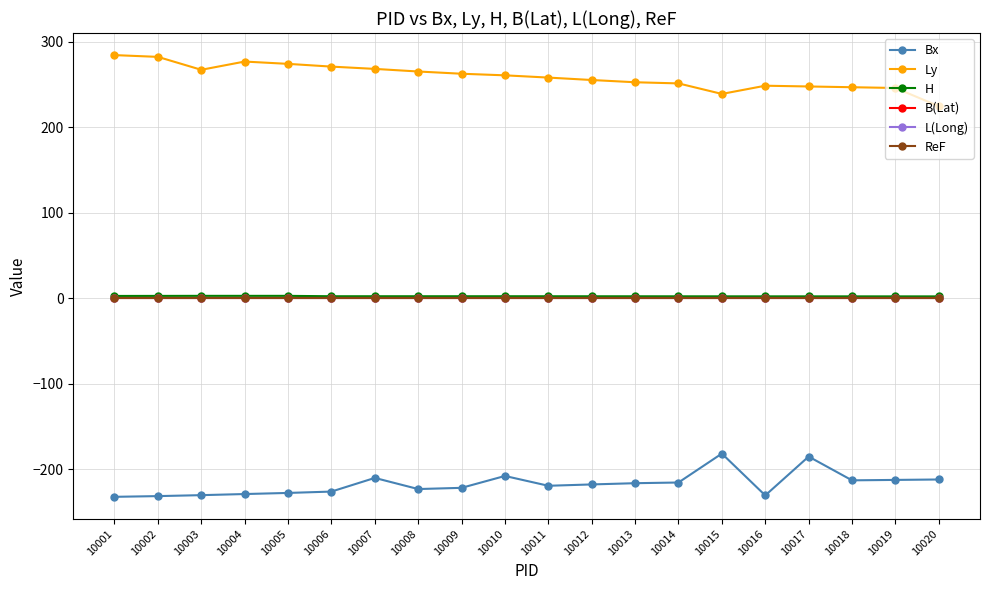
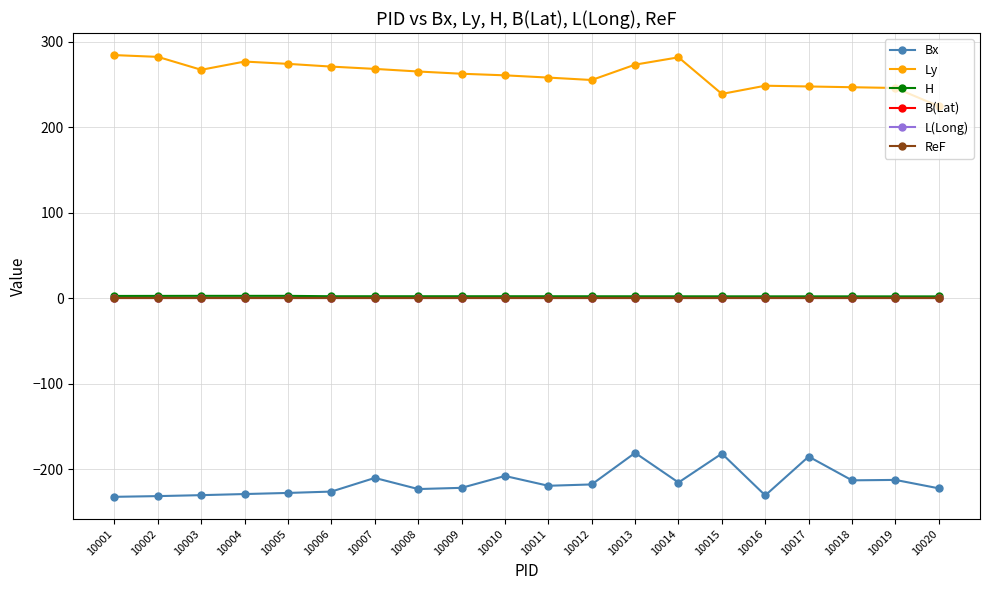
  {
    "Bx": {
      "10001": -230,
      "10002": -230,
      "10003": -230,
      "10004": -230,
      "10005": -230,
      "10006": -230,
      "10007": -210,
      "10008": -220,
      "10009": -220,
      "10010": -210,
      "10011": -220,
      "10012": -220,
-     "10013": -220,
+     "10013": -180,
      "10014": -220,
      "10015": -180,
      "10016": -230,
      "10017": -190,
      "10018": -210,
      "10019": -210,
-     "10020": -210
+     "10020": -220
    },
    "Ly": {
      "10001": 280,
      "10002": 280,
      "10003": 270,
      "10004": 280,
      "10005": 270,
      "10006": 270,
      "10007": 270,
      "10008": 270,
      "10009": 260,
      "10010": 260,
      "10011": 260,
      "10012": 260,
-     "10013": 250,
-     "10014": 250,
+     "10013": 270,
+     "10014": 280,
      "10015": 240,
      "10016": 250,
      "10017": 250,
      "10018": 250
    }
  }
